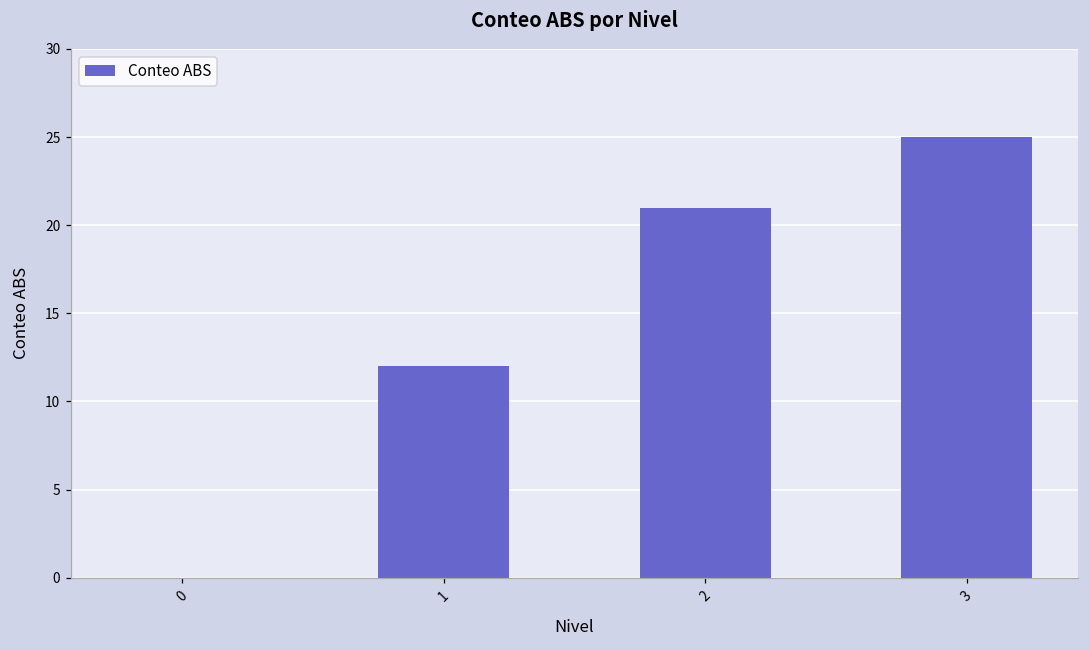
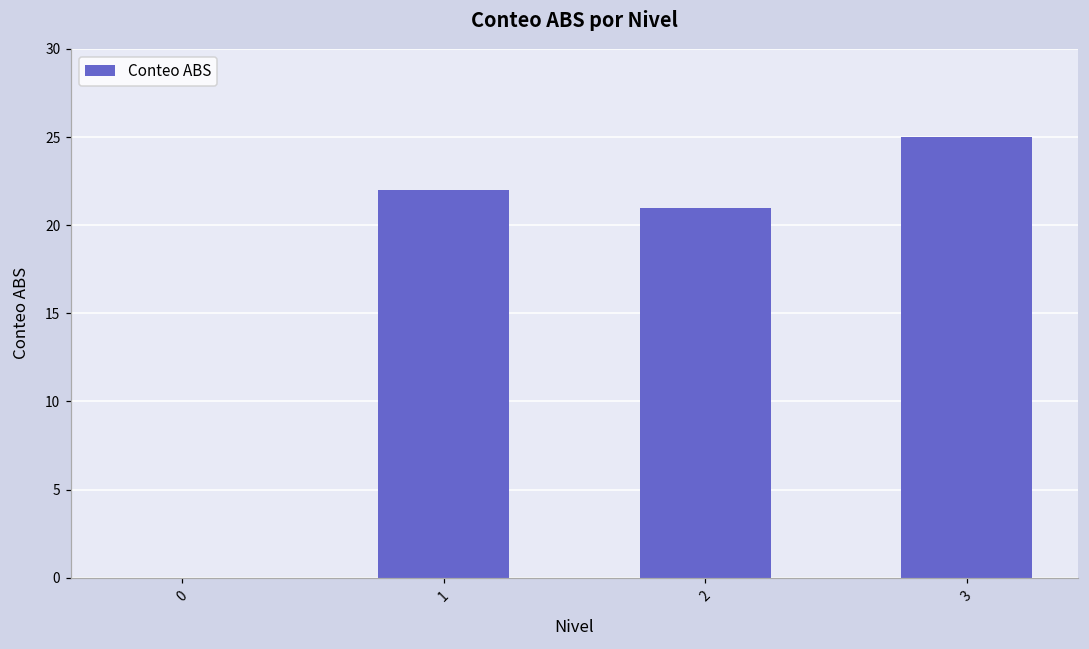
  {
    "0": 0,
-   "1": 12,
+   "1": 22,
    "2": 21,
    "3": 25
  }
